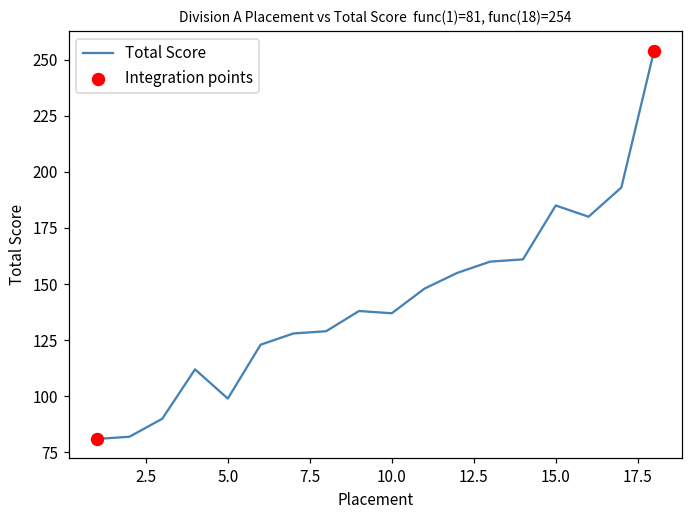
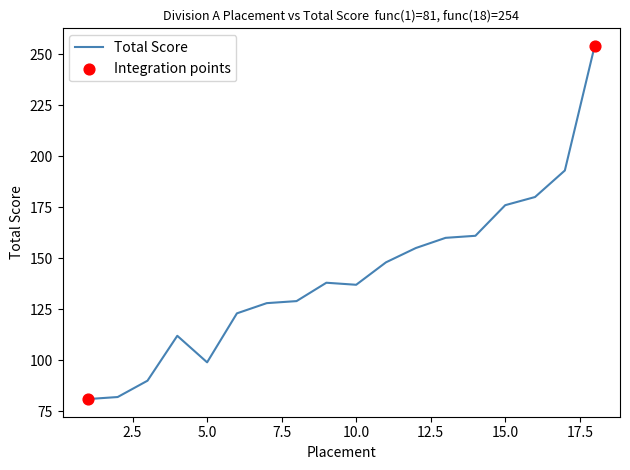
  {
    "Total Score": {
      "5.0": 99,
      "10.0": 137,
-     "15.0": 185
+     "15.0": 176
    }
  }
